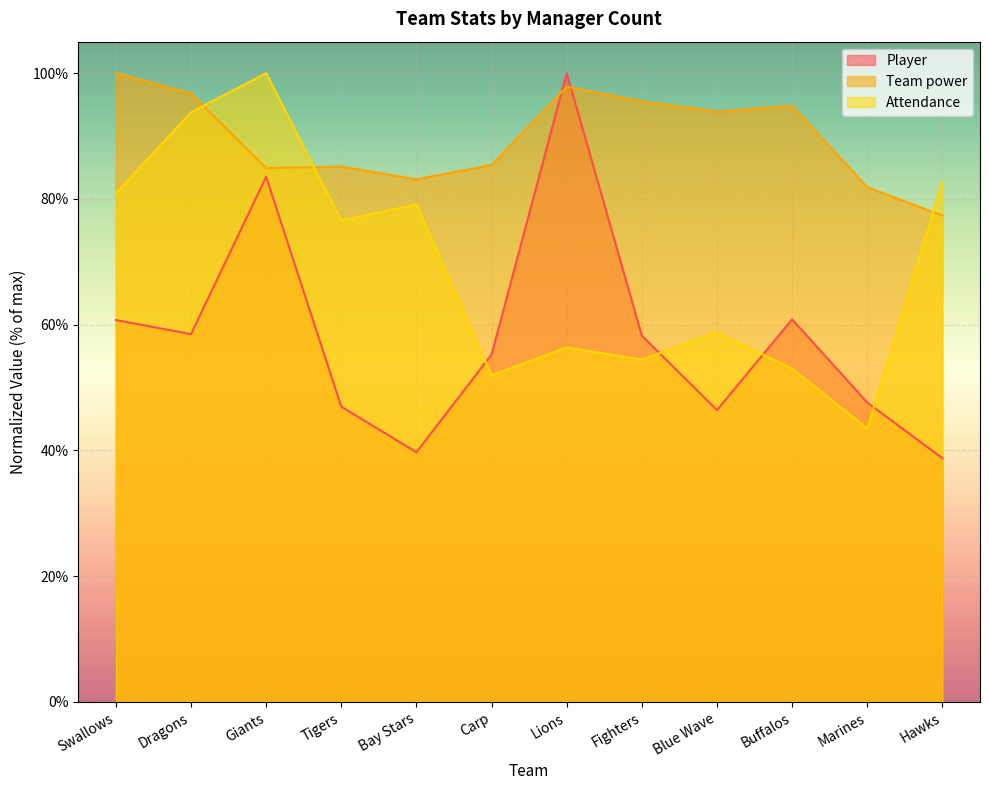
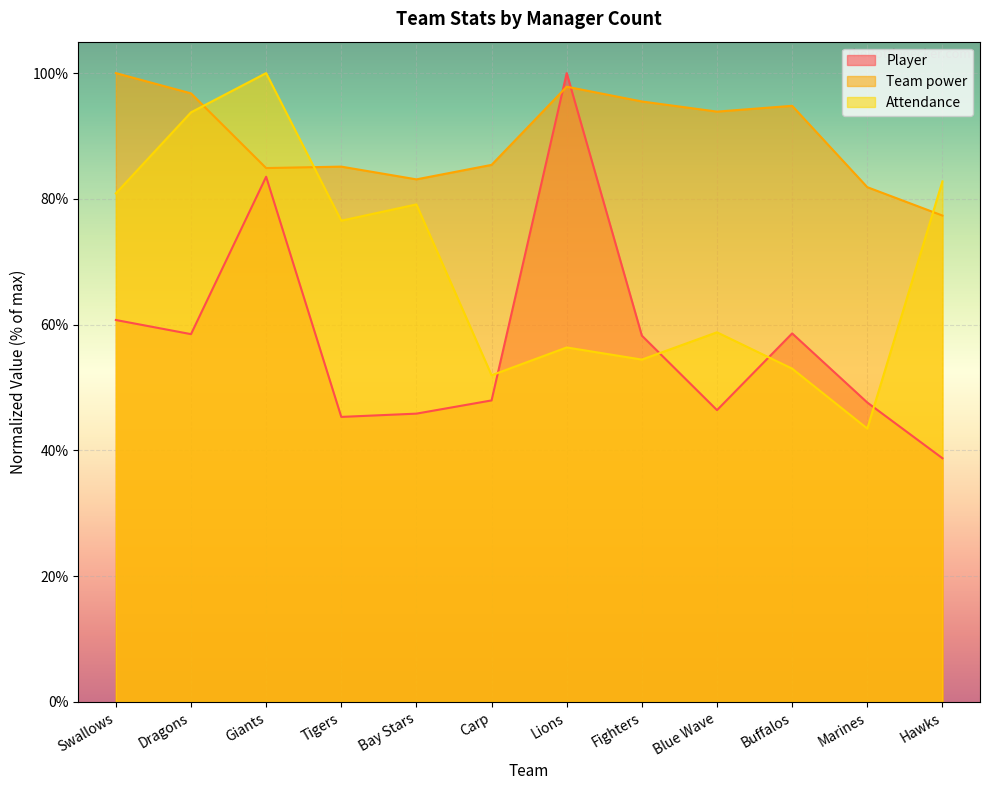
  {
    "Player": {
      "Swallows": "61%",
      "Dragons": "58%",
      "Giants": "84%",
-     "Tigers": "47%",
-     "Bay Stars": "40%",
-     "Carp": "55%",
+     "Tigers": "45%",
+     "Bay Stars": "46%",
+     "Carp": "48%",
      "Lions": "100%",
      "Fighters": "58%",
      "Blue Wave": "46%",
-     "Buffalos": "61%",
+     "Buffalos": "59%",
      "Marines": "48%",
      "Hawks": "39%"
    }
  }
